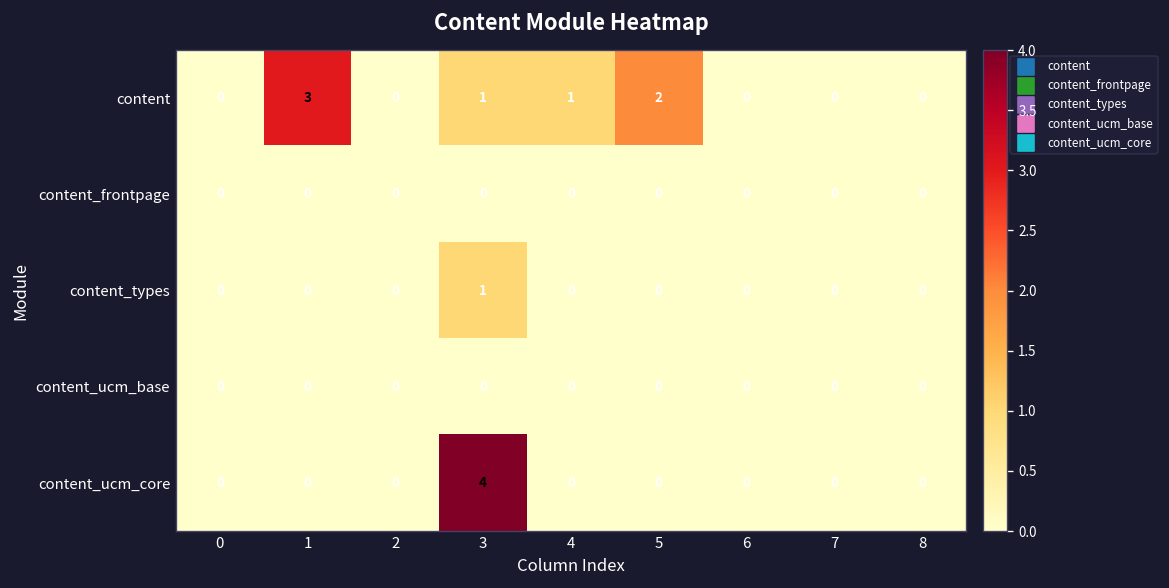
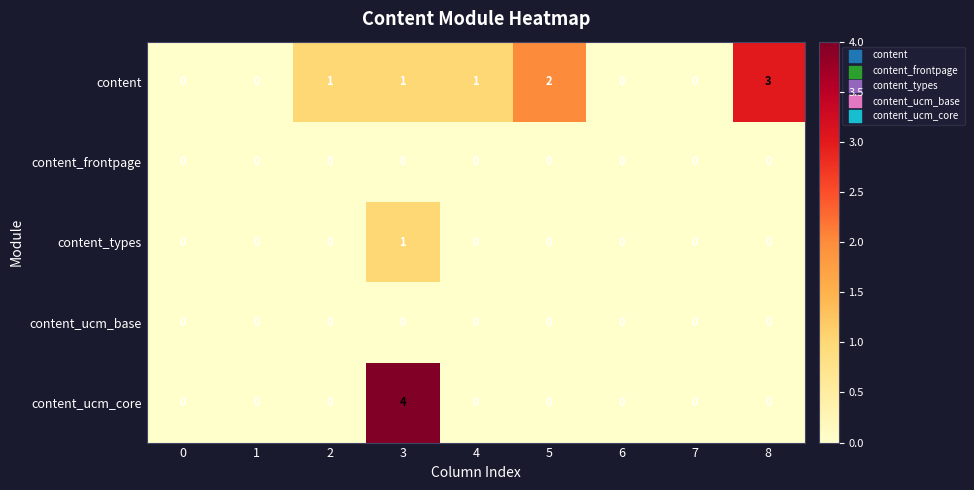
  {
    "content": {
      "0": 0,
-     "1": 3,
-     "2": 0,
+     "1": 0,
+     "2": 1,
      "3": 1,
      "4": 1,
      "5": 2,
      "6": 0,
      "7": 0,
-     "8": 0
+     "8": 3
    },
    "content_frontpage": {
      "0": 0,
      "1": 0,
      "2": 0,
      "3": 0,
      "4": 0,
      "5": 0,
      "6": 0,
      "7": 0,
      "8": 0
    },
    "content_types": {
      "0": 0,
      "1": 0,
      "2": 0,
      "3": 1,
      "4": 0,
      "5": 0,
      "6": 0,
      "7": 0,
      "8": 0
    },
    "content_ucm_base": {
      "0": 0,
      "1": 0,
      "2": 0,
      "3": 0,
      "4": 0,
      "5": 0,
      "6": 0,
      "7": 0,
      "8": 0
    },
    "content_ucm_core": {
      "0": 0,
      "1": 0,
      "2": 0,
      "3": 4,
      "4": 0,
      "5": 0,
      "6": 0,
      "7": 0,
      "8": 0
    }
  }
